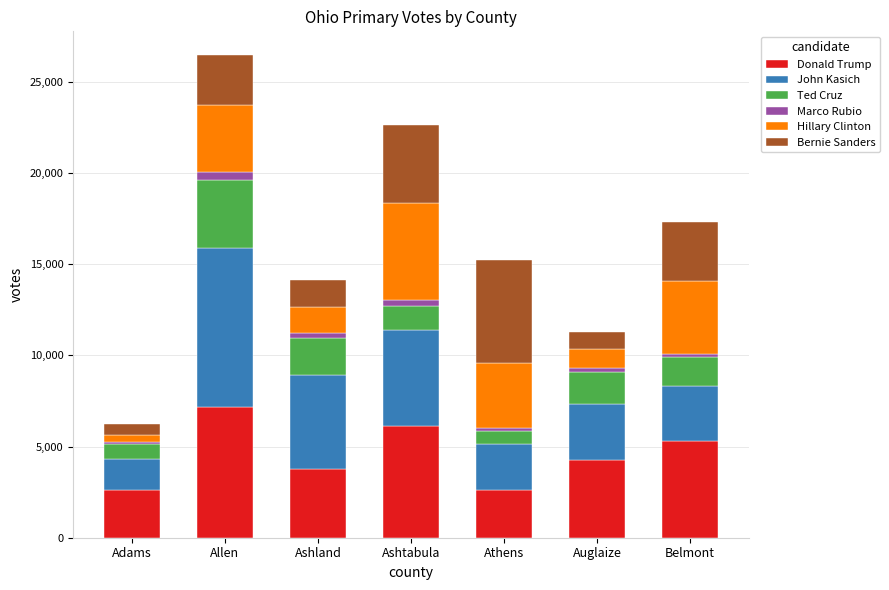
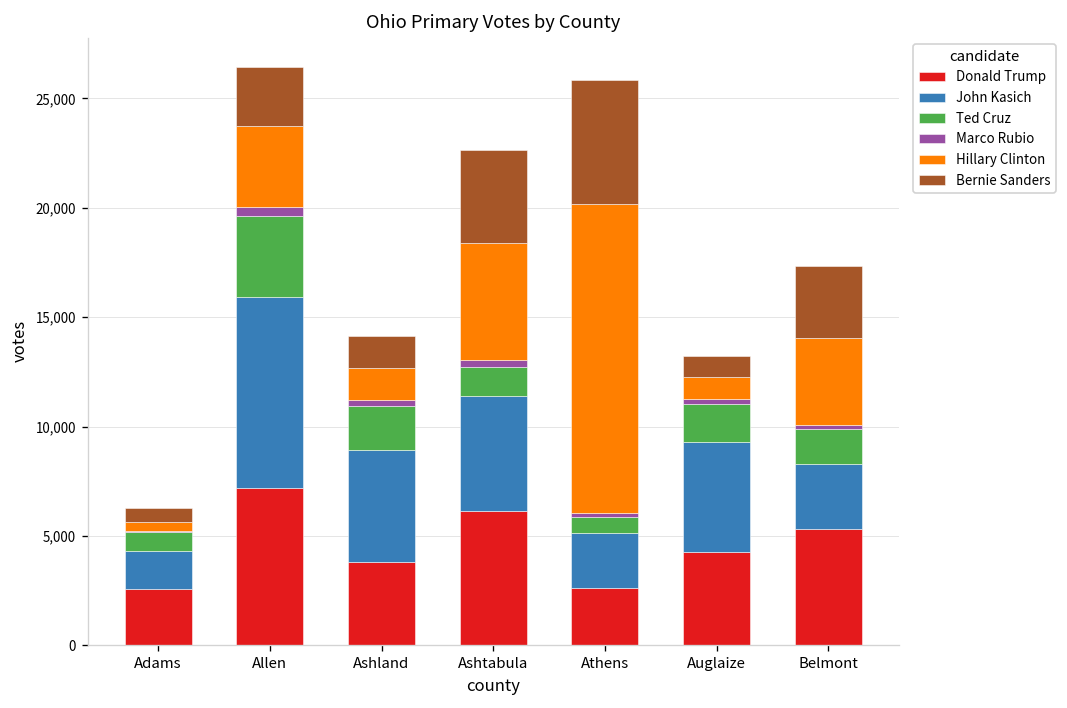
  {
    "Donald Trump": {
      "Adams": "2,600",
      "Allen": "7,200",
      "Ashland": "3,800",
      "Ashtabula": "6,100",
      "Athens": "2,600",
      "Auglaize": "4,300",
      "Belmont": "5,300"
    },
    "John Kasich": {
      "Adams": "1,700",
      "Allen": "8,700",
      "Ashland": "5,100",
      "Ashtabula": "5,300",
      "Athens": "2,500",
-     "Auglaize": "3,100",
+     "Auglaize": "5,000",
      "Belmont": "3,000"
    },
    "Ted Cruz": {
      "Adams": "800",
      "Allen": "3,700",
      "Ashland": "2,000",
      "Ashtabula": "1,400",
      "Athens": "700",
      "Auglaize": "1,800",
      "Belmont": "1,600"
    },
    "Marco Rubio": {
      "Allen": "400",
      "Ashland": "300",
      "Ashtabula": "300",
      "Athens": "200",
      "Auglaize": "200",
      "Belmont": "200"
    },
    "Hillary Clinton": {
      "Adams": "400",
      "Allen": "3,700",
      "Ashland": "1,500",
      "Ashtabula": "5,300",
-     "Athens": "3,500",
+     "Athens": "14,100",
      "Auglaize": "1,000",
      "Belmont": "4,000"
    },
    "Bernie Sanders": {
      "Adams": "600",
      "Allen": "2,700",
      "Ashland": "1,500",
      "Ashtabula": "4,300",
      "Athens": "5,700",
      "Auglaize": "1,000",
      "Belmont": "3,300"
    }
  }
